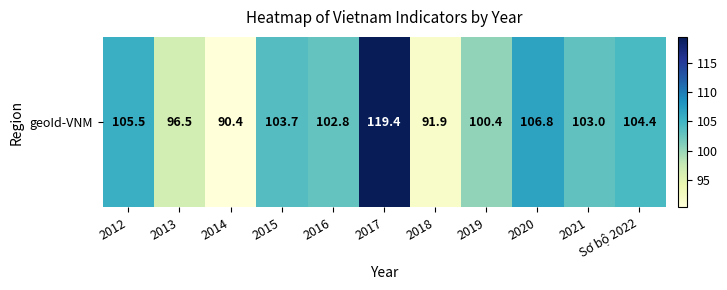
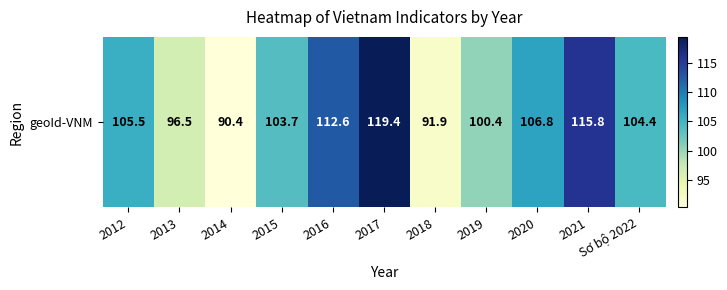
  {
    "geoId-VNM": {
      "2012": 105.5,
      "2013": 96.5,
      "2014": 90.4,
      "2015": 103.7,
-     "2016": 102.8,
+     "2016": 112.6,
      "2017": 119.4,
      "2018": 91.9,
      "2019": 100.4,
      "2020": 106.8,
-     "2021": 103.0,
+     "2021": 115.8,
      "Sơ bộ 2022": 104.4
    }
  }
